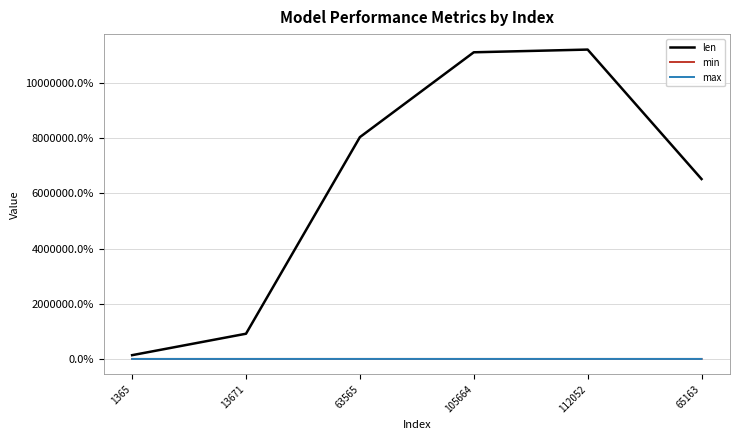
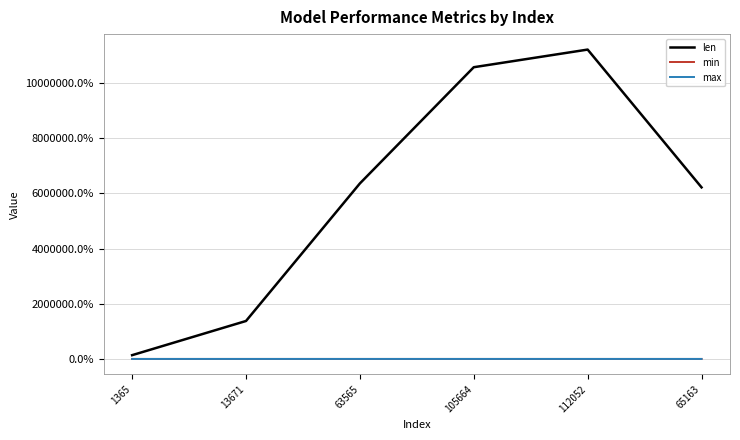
  {
    "len": {
      "1365": "100000%",
-     "13671": "900000%",
-     "63565": "8000000%",
-     "105664": "11100000%",
+     "13671": "1400000%",
+     "63565": "6400000%",
+     "105664": "10600000%",
      "112052": "11200000%",
-     "65163": "6500000%"
+     "65163": "6200000%"
    },
    "max": {
      "1365": "0%",
      "13671": "0%",
      "63565": "0%",
      "105664": "0%",
      "112052": "0%",
      "65163": "0%"
    }
  }
